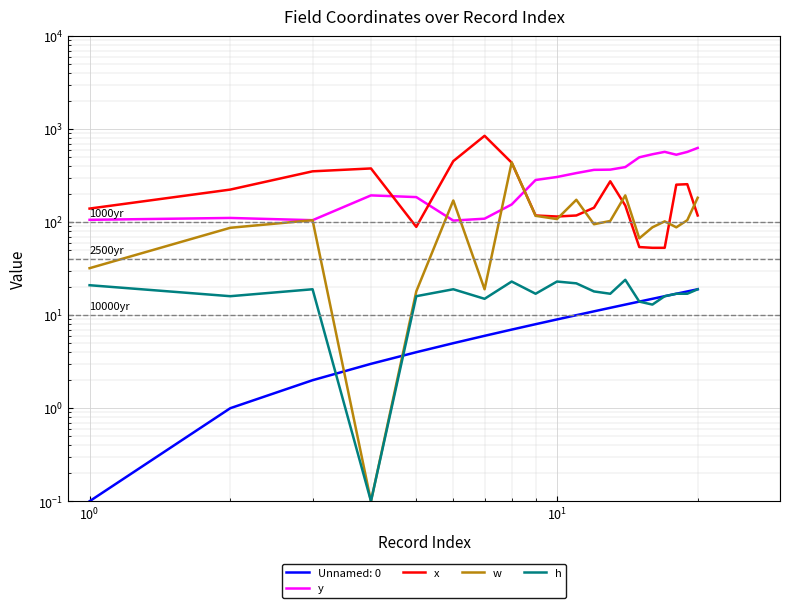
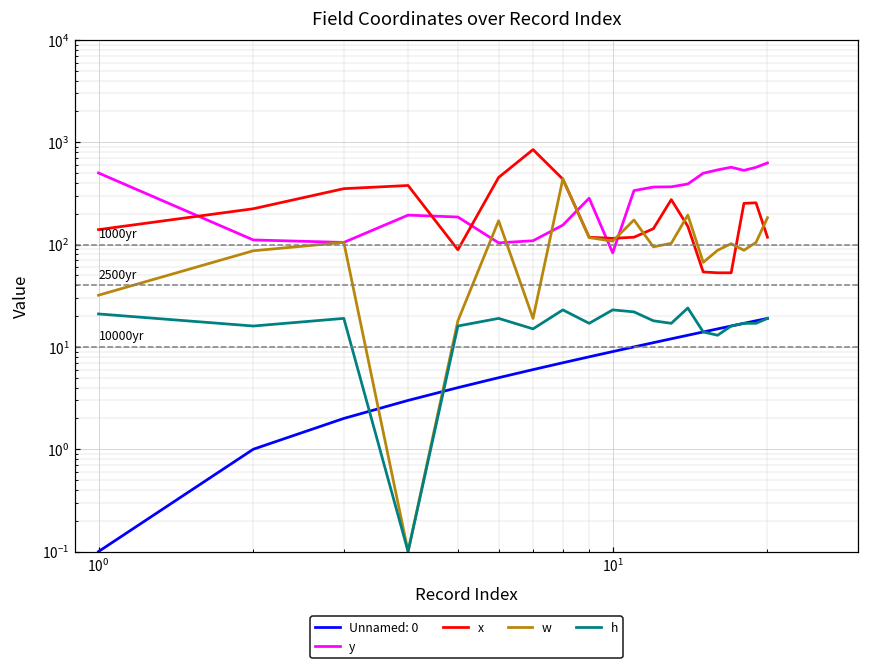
  {
    "Unnamed: 0": {
      "10^0": 0.10,
      "10^1": 9
    },
    "y": {
-     "10^0": 110,
-     "10^1": 310
+     "10^0": 500,
+     "10^1": 80
    },
    "h": {
      "10^1": 23
    }
  }
